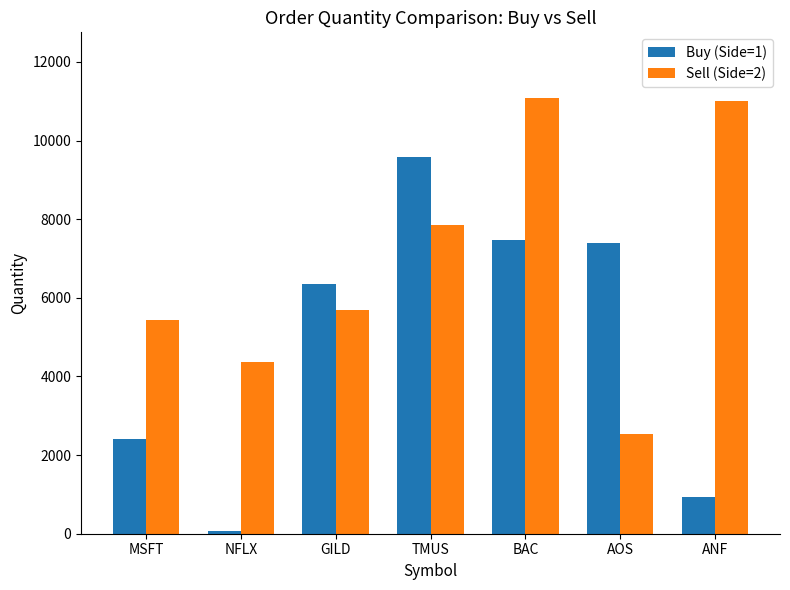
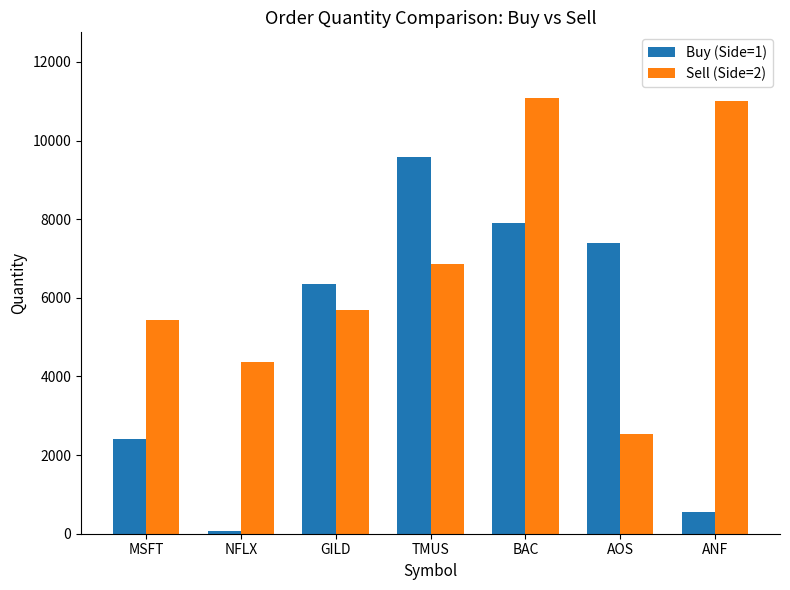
  {
    "Buy (Side=1)": {
      "MSFT": 2400,
      "NFLX": 100,
      "GILD": 6400,
      "TMUS": 9600,
-     "BAC": 7500,
+     "BAC": 7900,
      "AOS": 7400,
-     "ANF": 900
+     "ANF": 600
    },
    "Sell (Side=2)": {
      "MSFT": 5400,
      "NFLX": 4400,
      "GILD": 5700,
-     "TMUS": 7900,
+     "TMUS": 6900,
      "BAC": 11100,
      "AOS": 2500,
      "ANF": 11000
    }
  }
